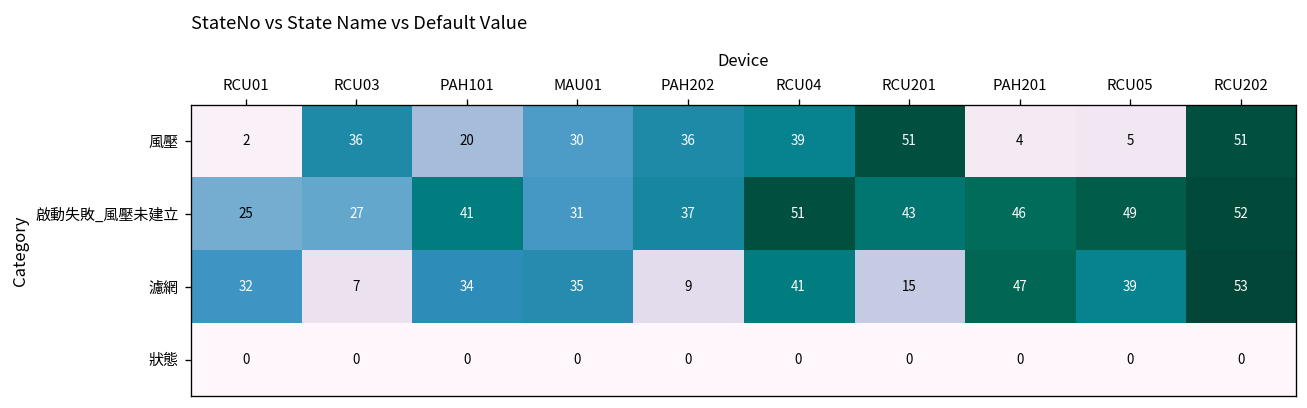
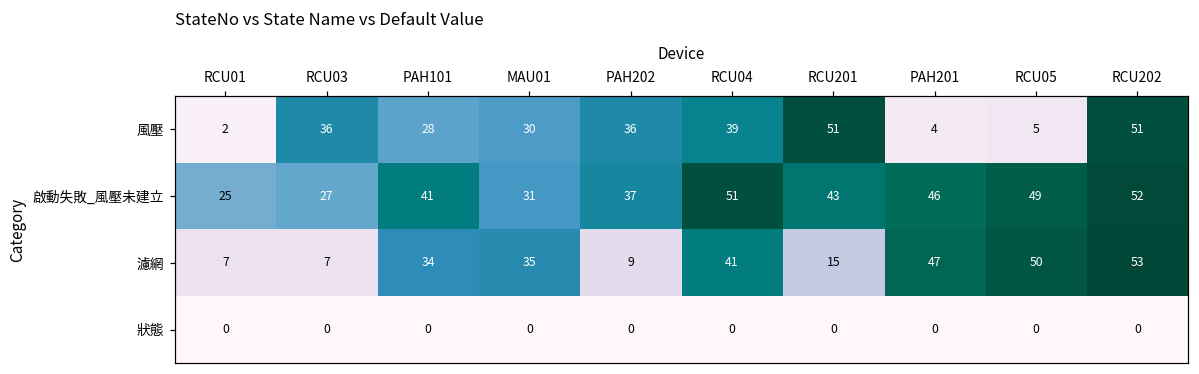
  {
    "風壓": {
      "RCU01": 2,
      "RCU03": 36,
-     "PAH101": 20,
+     "PAH101": 28,
      "MAU01": 30,
      "PAH202": 36,
      "RCU04": 39,
      "RCU201": 51,
      "PAH201": 4,
      "RCU05": 5,
      "RCU202": 51
    },
    "啟動失敗_風壓未建立": {
      "RCU01": 25,
      "RCU03": 27,
      "PAH101": 41,
      "MAU01": 31,
      "PAH202": 37,
      "RCU04": 51,
      "RCU201": 43,
      "PAH201": 46,
      "RCU05": 49,
      "RCU202": 52
    },
    "濾網": {
-     "RCU01": 32,
+     "RCU01": 7,
      "RCU03": 7,
      "PAH101": 34,
      "MAU01": 35,
      "PAH202": 9,
      "RCU04": 41,
      "RCU201": 15,
      "PAH201": 47,
-     "RCU05": 39,
+     "RCU05": 50,
      "RCU202": 53
    },
    "狀態": {
      "RCU01": 0,
      "RCU03": 0,
      "PAH101": 0,
      "MAU01": 0,
      "PAH202": 0,
      "RCU04": 0,
      "RCU201": 0,
      "PAH201": 0,
      "RCU05": 0,
      "RCU202": 0
    }
  }
